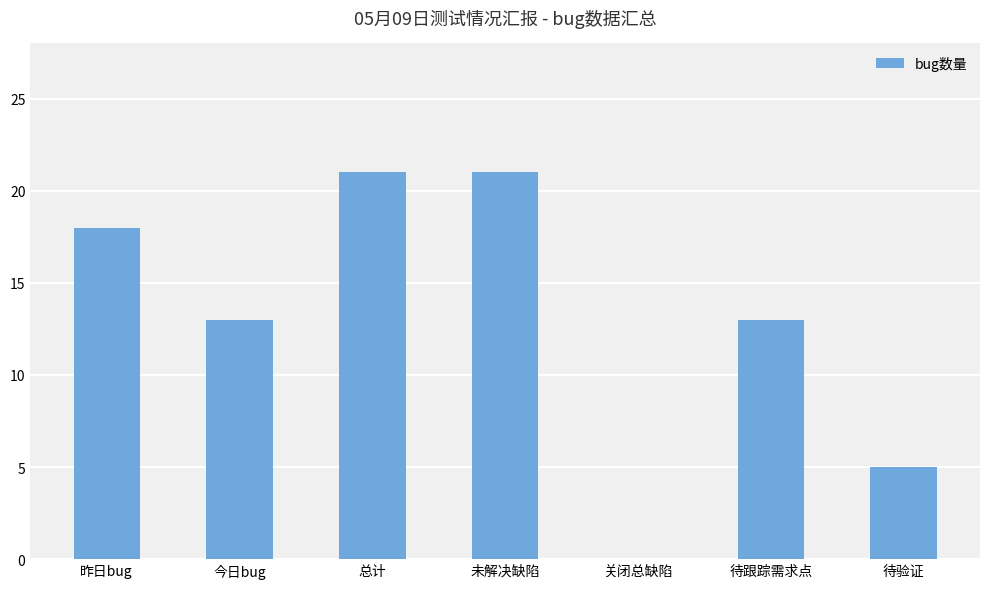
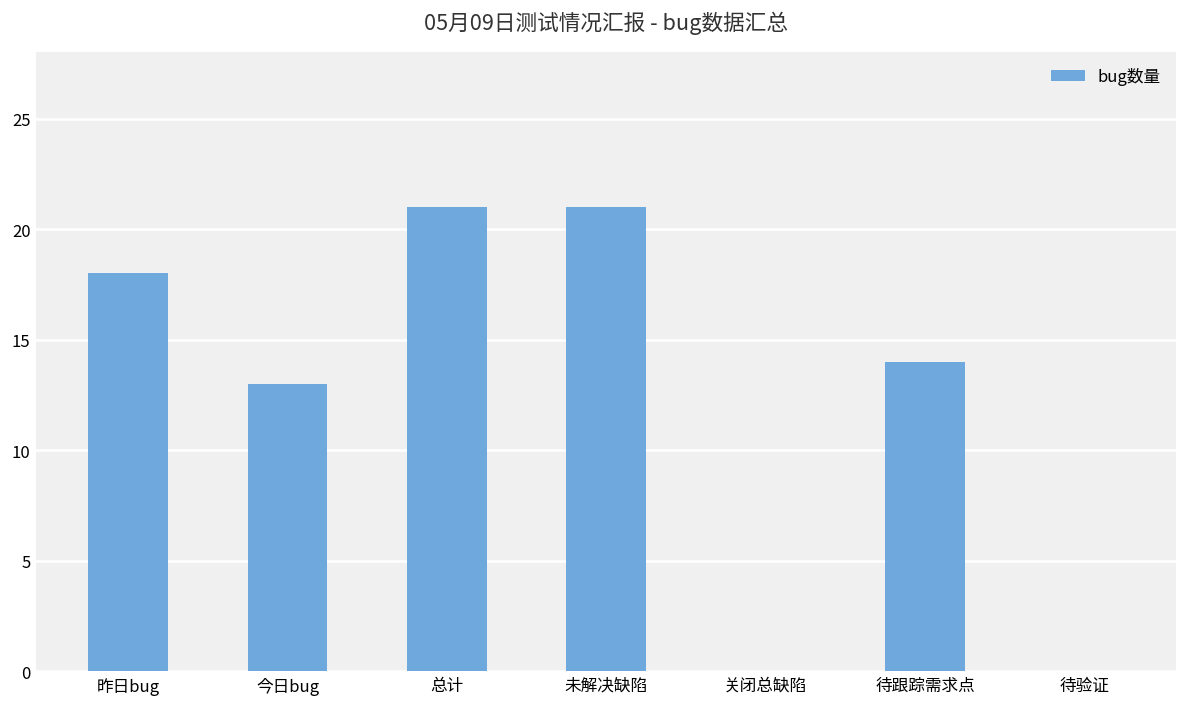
  {
    "昨日bug": 18,
    "今日bug": 13,
    "总计": 21,
    "未解决缺陷": 21,
    "关闭总缺陷": 0,
-   "待跟踪需求点": 13,
-   "待验证": 5
+   "待跟踪需求点": 14,
+   "待验证": 0
  }
